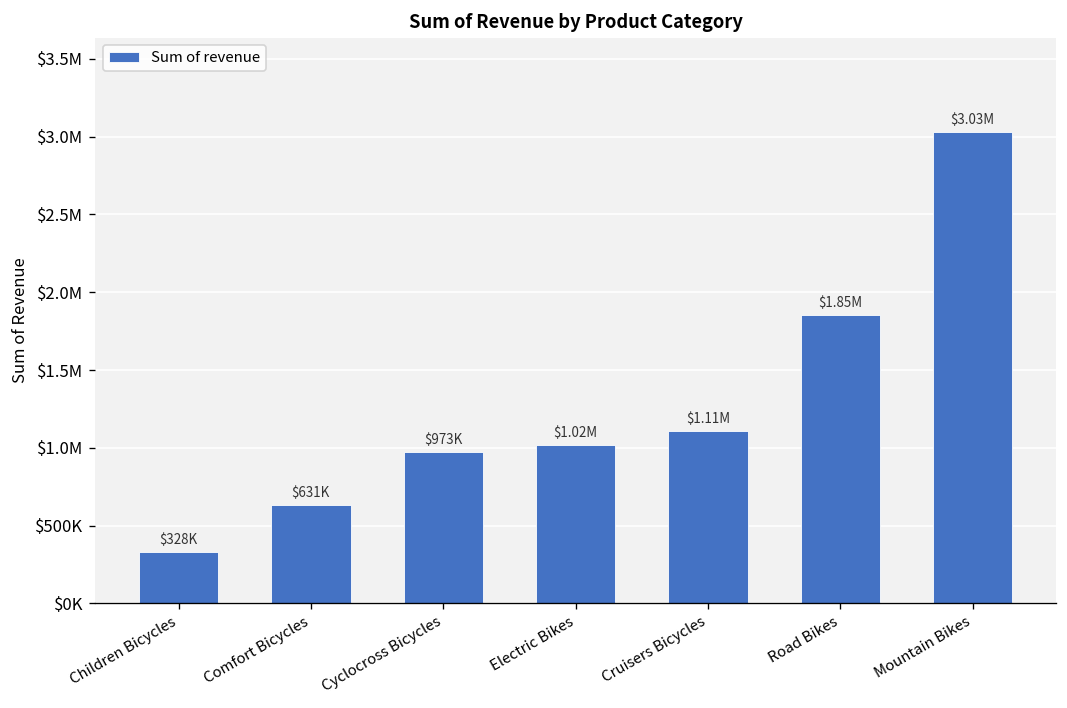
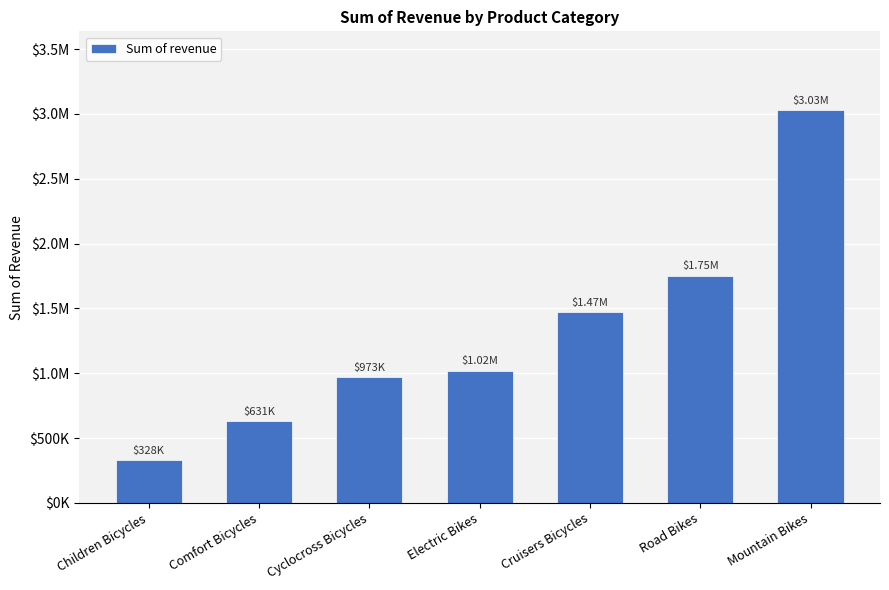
  {
    "Children Bicycles": "$328K",
    "Comfort Bicycles": "$631K",
    "Cyclocross Bicycles": "$973K",
    "Electric Bikes": "$1.02M",
-   "Cruisers Bicycles": "$1.11M",
-   "Road Bikes": "$1.85M",
+   "Cruisers Bicycles": "$1.47M",
+   "Road Bikes": "$1.75M",
    "Mountain Bikes": "$3.03M"
  }
